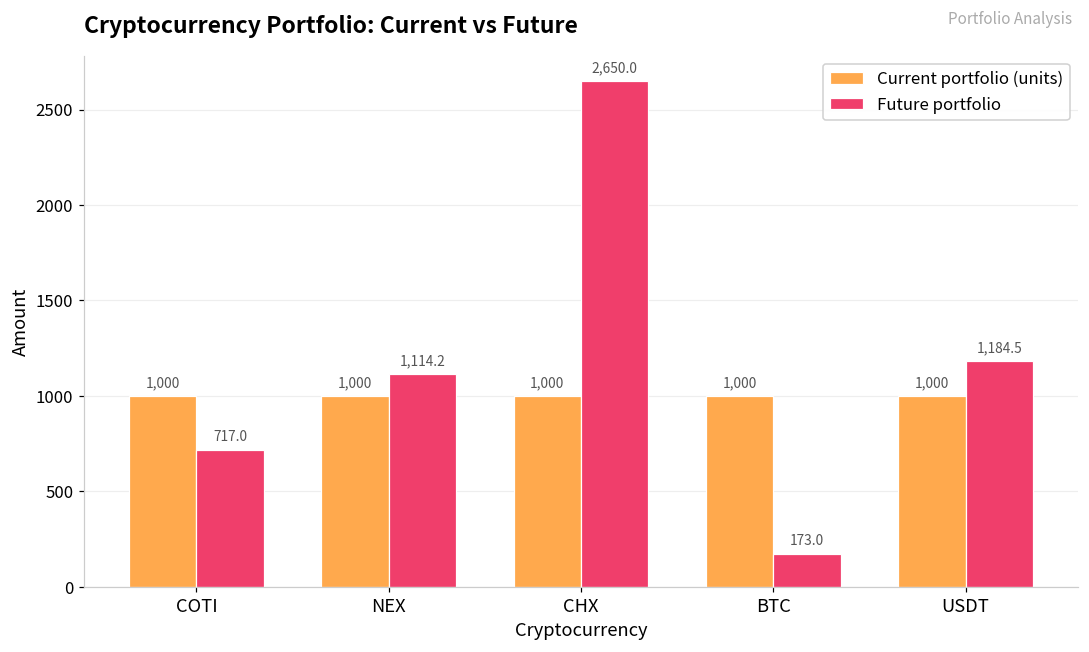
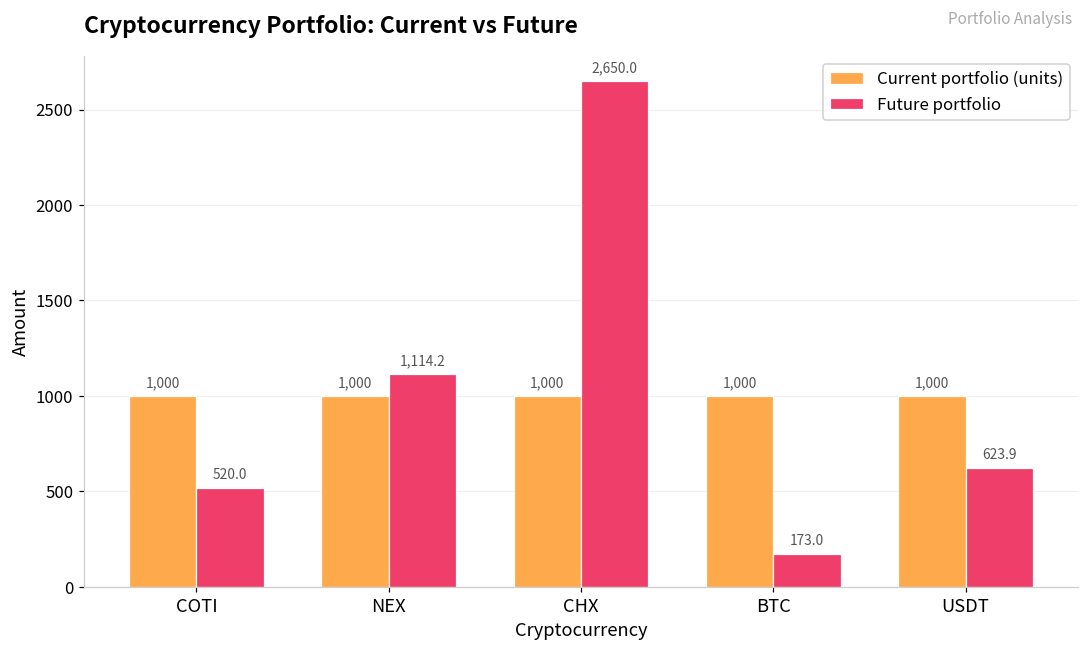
  {
    "Current portfolio (units)": {
      "COTI": "1,000",
      "NEX": "1,000",
      "CHX": "1,000",
      "BTC": "1,000",
      "USDT": "1,000"
    },
    "Future portfolio": {
-     "COTI": "717.0",
+     "COTI": "520.0",
      "NEX": "1,114.2",
      "CHX": "2,650.0",
      "BTC": "173.0",
-     "USDT": "1,184.5"
+     "USDT": "623.9"
    }
  }
